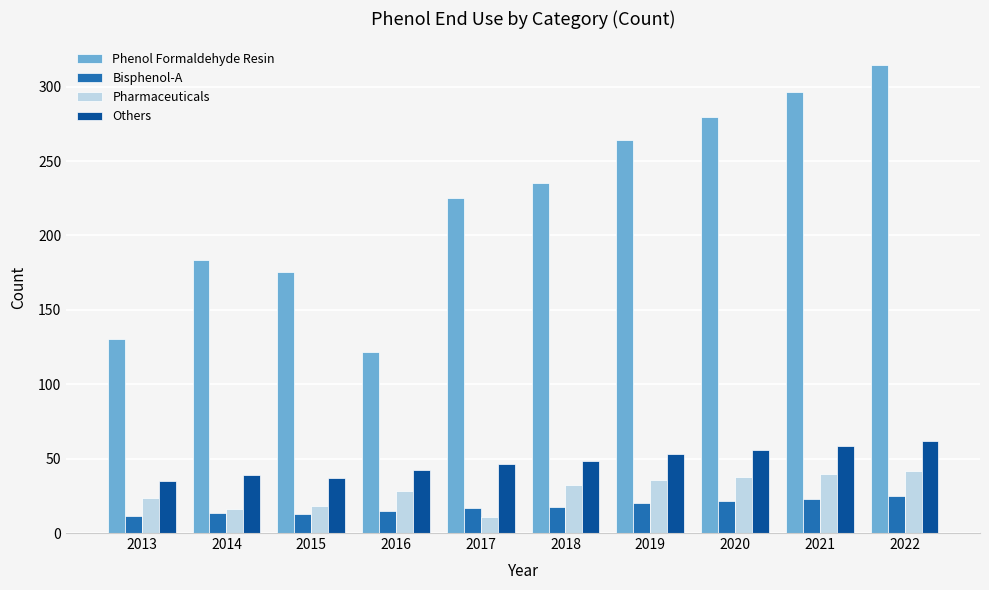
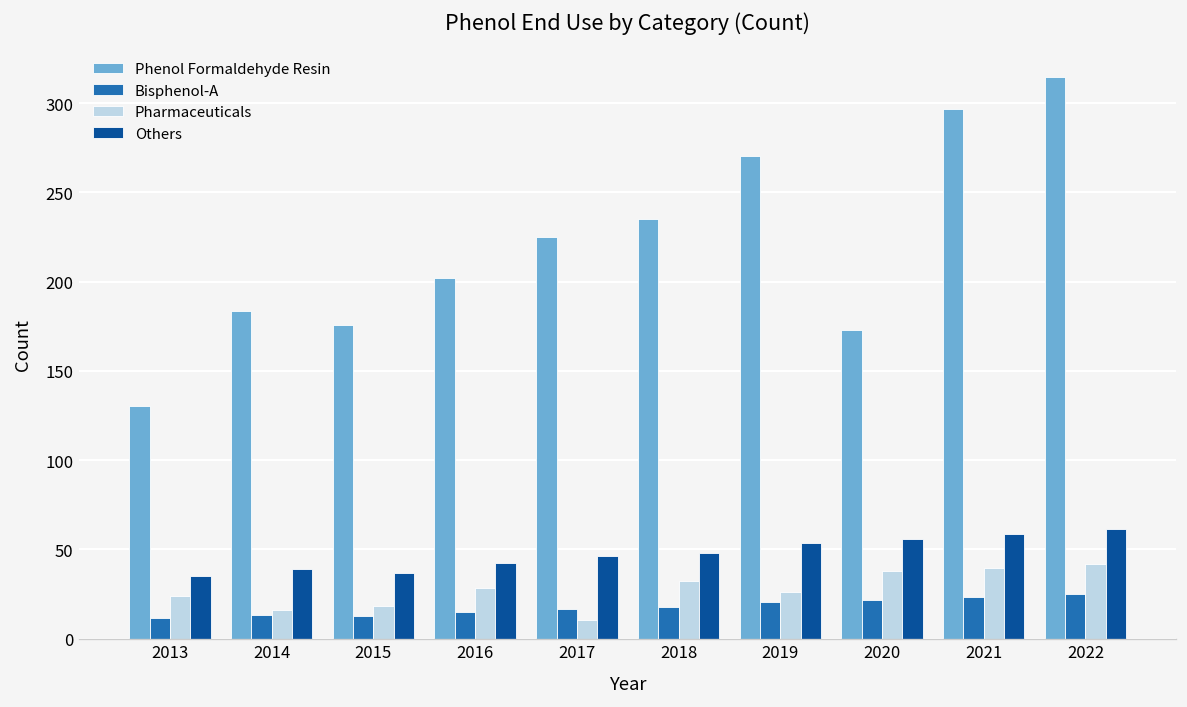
  {
    "Phenol Formaldehyde Resin": {
      "2013": 130,
      "2014": 183,
      "2015": 176,
-     "2016": 122,
+     "2016": 202,
      "2017": 225,
      "2018": 235,
-     "2019": 264,
-     "2020": 280,
+     "2019": 270,
+     "2020": 173,
      "2021": 296,
      "2022": 315
    },
    "Pharmaceuticals": {
      "2013": 24,
      "2014": 16,
      "2015": 18,
      "2016": 28,
      "2017": 11,
      "2018": 32,
-     "2019": 36,
+     "2019": 26,
      "2020": 38,
      "2021": 40,
      "2022": 42
    }
  }
